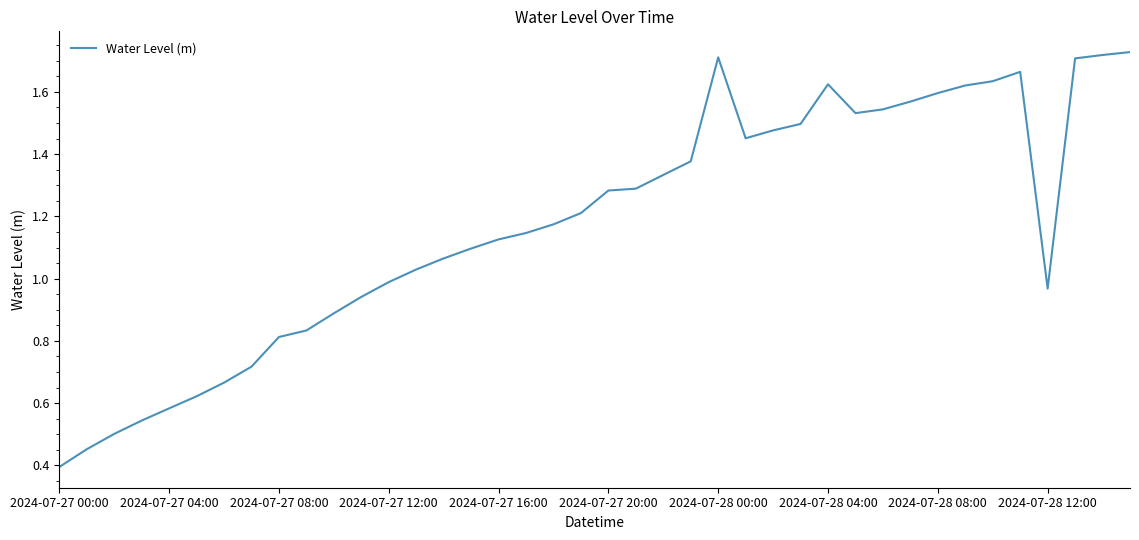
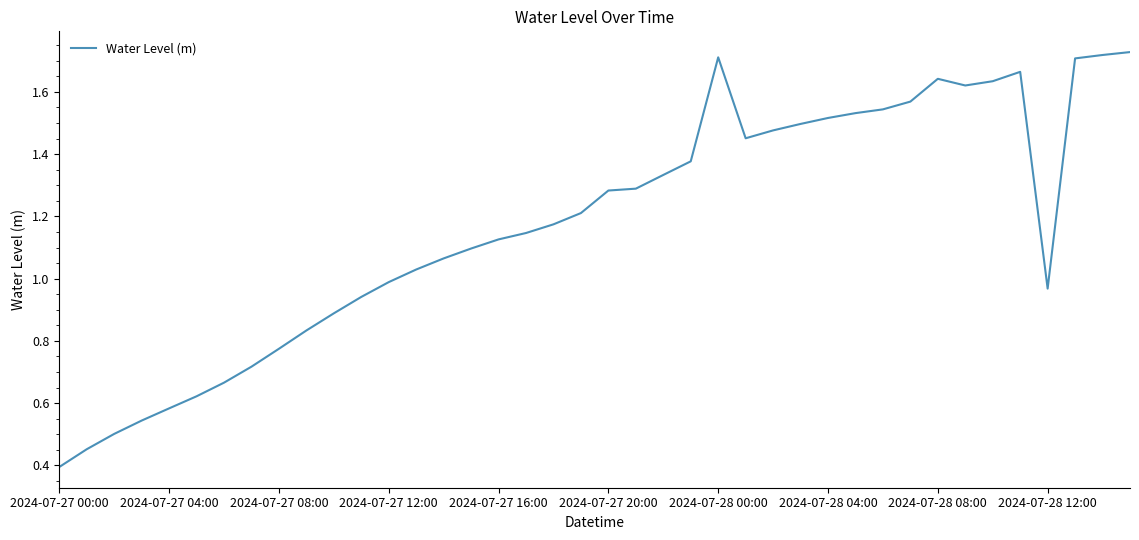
  {
    "2024-07-27 00:00": 0.40,
    "2024-07-27 04:00": 0.58,
-   "2024-07-27 08:00": 0.81,
+   "2024-07-27 08:00": 0.77,
    "2024-07-27 12:00": 0.99,
    "2024-07-27 16:00": 1.13,
    "2024-07-27 20:00": 1.28,
    "2024-07-28 00:00": 1.71,
-   "2024-07-28 04:00": 1.62,
-   "2024-07-28 08:00": 1.60,
+   "2024-07-28 04:00": 1.52,
+   "2024-07-28 08:00": 1.64,
    "2024-07-28 12:00": 0.97
  }
